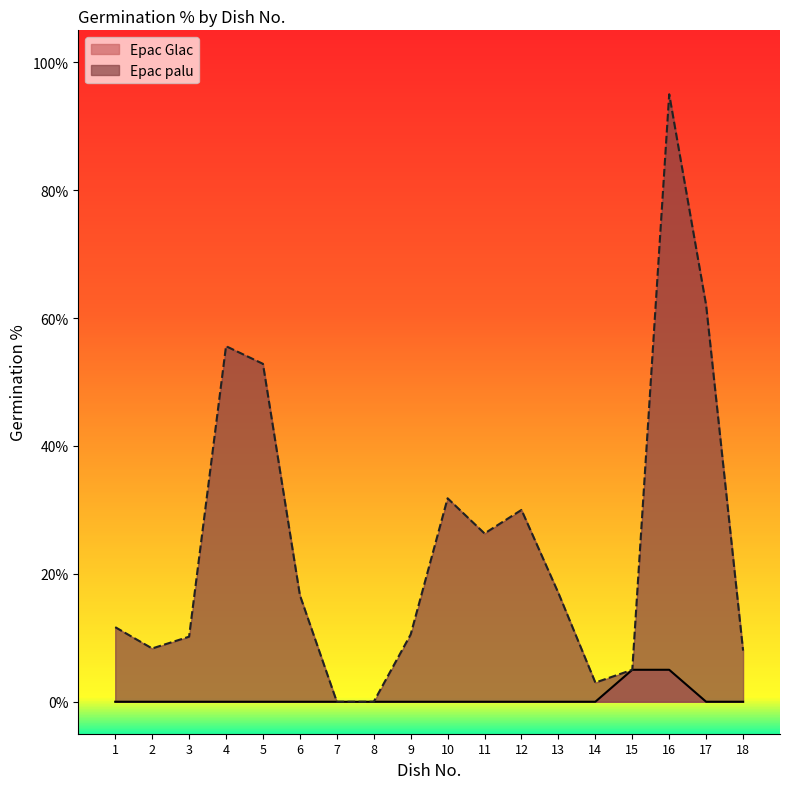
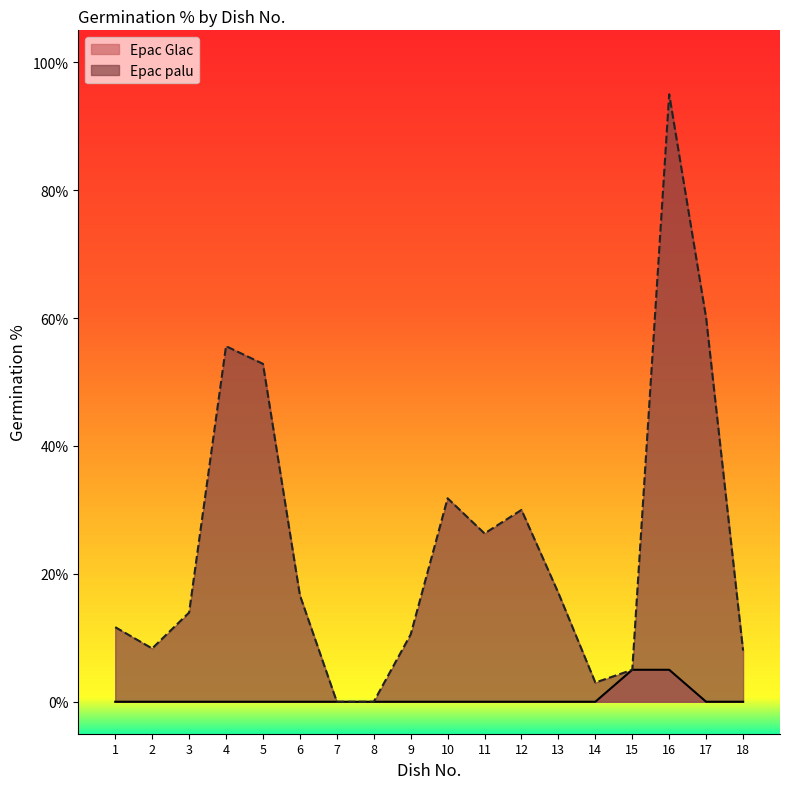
  {
    "Epac Glac": {
      "1": "0%",
      "2": "0%",
      "3": "0%",
      "4": "0%",
      "5": "0%",
      "6": "0%",
      "9": "0%",
      "10": "0%",
      "11": "0%",
      "12": "0%",
      "13": "0%",
      "14": "0%",
      "16": "5%",
      "17": "0%",
      "18": "0%"
    },
    "Epac palu": {
      "1": "12%",
      "2": "8%",
-     "3": "10%",
+     "3": "14%",
      "4": "56%",
      "5": "53%",
      "6": "17%",
      "9": "11%",
      "10": "32%",
      "11": "26%",
      "12": "30%",
      "13": "17%",
      "14": "3%",
      "16": "95%",
-     "17": "62%",
+     "17": "60%",
      "18": "8%"
    }
  }
